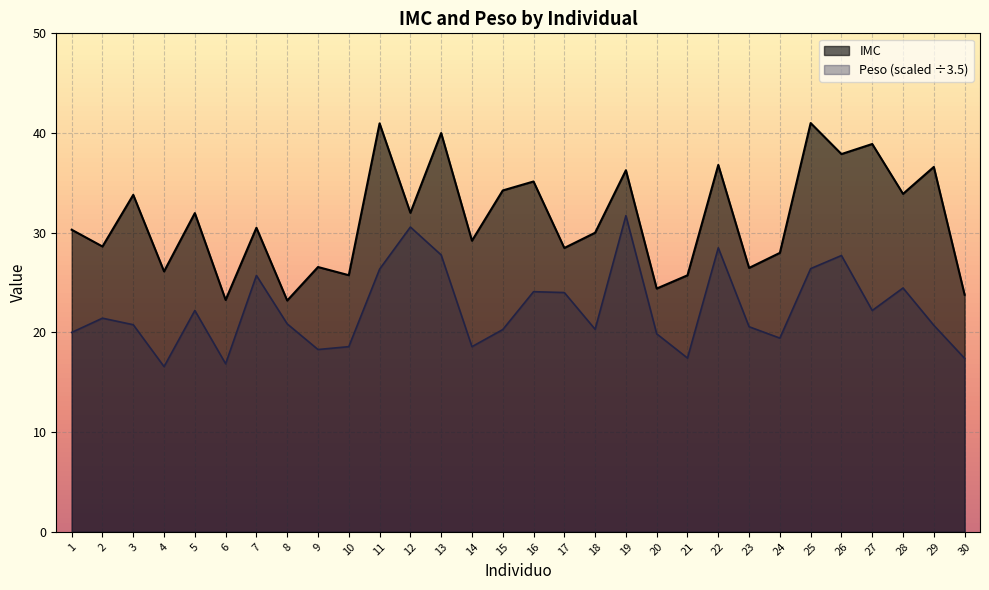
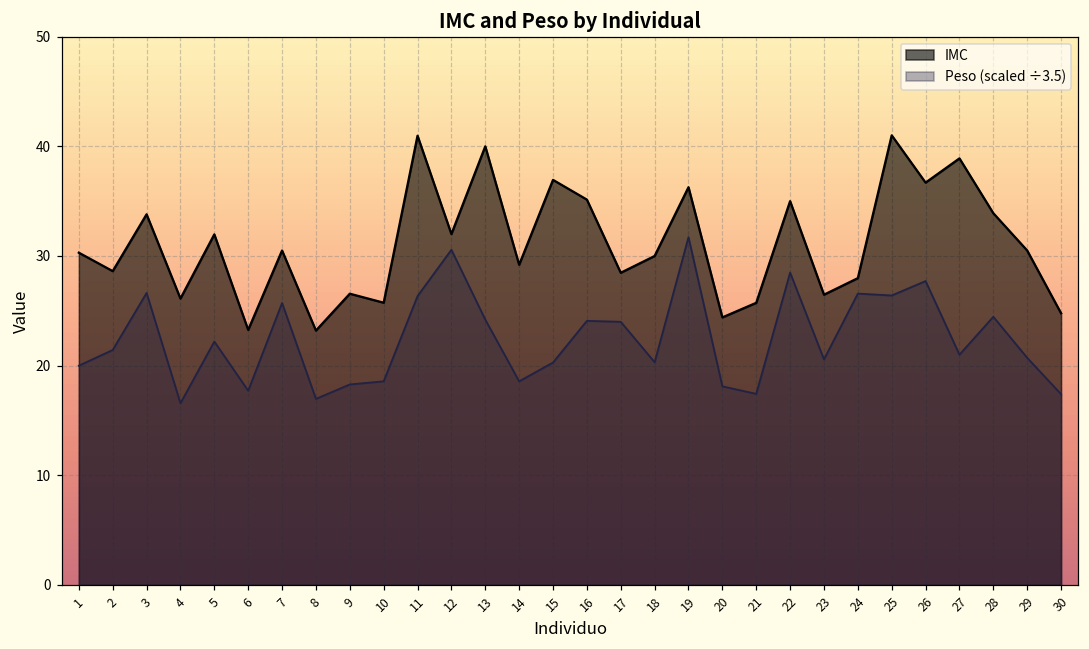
  {
    "IMC": {
      "1": 30,
      "2": 29,
      "3": 34,
      "4": 26,
      "5": 32,
      "6": 23,
      "7": 31,
      "8": 23,
      "9": 27,
      "10": 26,
      "11": 41,
      "12": 32,
      "13": 40,
      "14": 29,
-     "15": 34,
+     "15": 37,
      "16": 35,
      "17": 28,
      "18": 30,
      "19": 36,
      "20": 24,
      "21": 26,
-     "22": 37,
+     "22": 35,
      "23": 26,
      "24": 28,
      "25": 41,
-     "26": 38,
+     "26": 37,
      "27": 39,
      "28": 34,
-     "29": 37,
-     "30": 24
+     "29": 31,
+     "30": 25
    },
    "Peso (scaled ÷3.5)": {
      "1": 20,
      "2": 21,
-     "3": 21,
+     "3": 27,
      "4": 17,
      "5": 22,
-     "6": 17,
+     "6": 18,
      "7": 26,
-     "8": 21,
+     "8": 17,
      "9": 18,
      "10": 19,
      "11": 26,
      "12": 31,
-     "13": 28,
+     "13": 24,
      "14": 19,
      "15": 20,
      "16": 24,
      "17": 24,
      "18": 20,
      "19": 32,
-     "20": 20,
+     "20": 18,
      "21": 17,
      "22": 28,
      "23": 21,
-     "24": 19,
+     "24": 27,
      "25": 26,
      "26": 28,
-     "27": 22,
+     "27": 21,
      "28": 24,
      "29": 21,
      "30": 17
    }
  }
